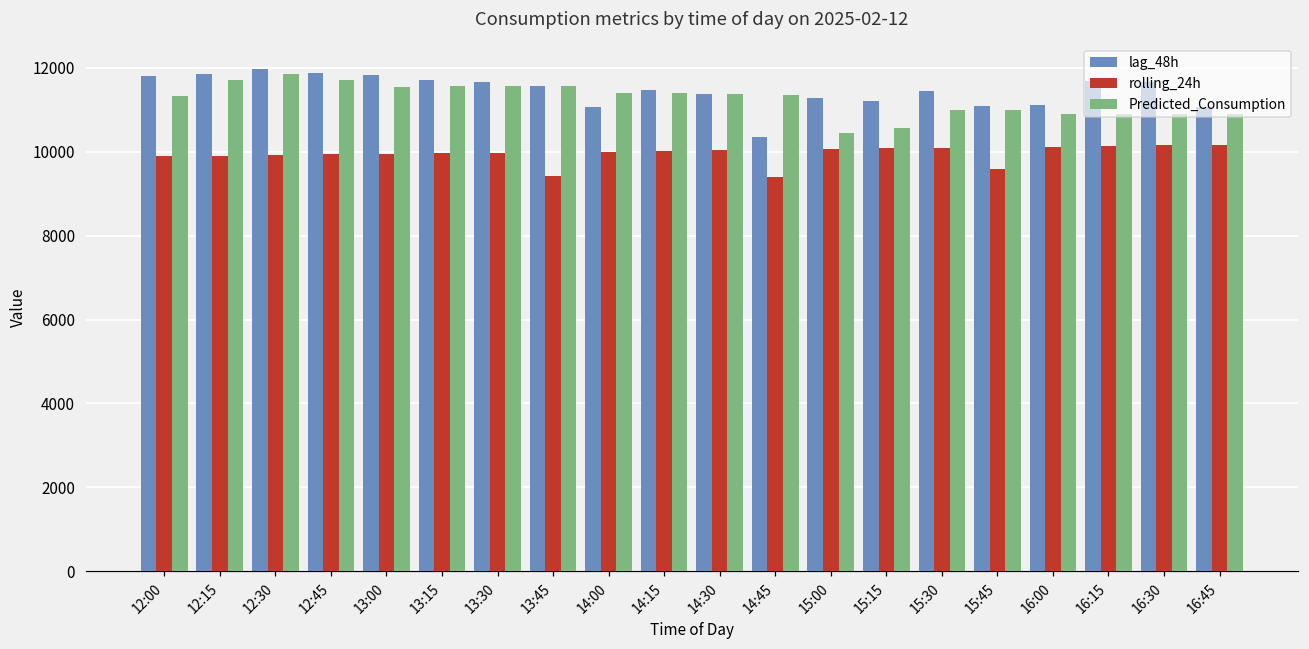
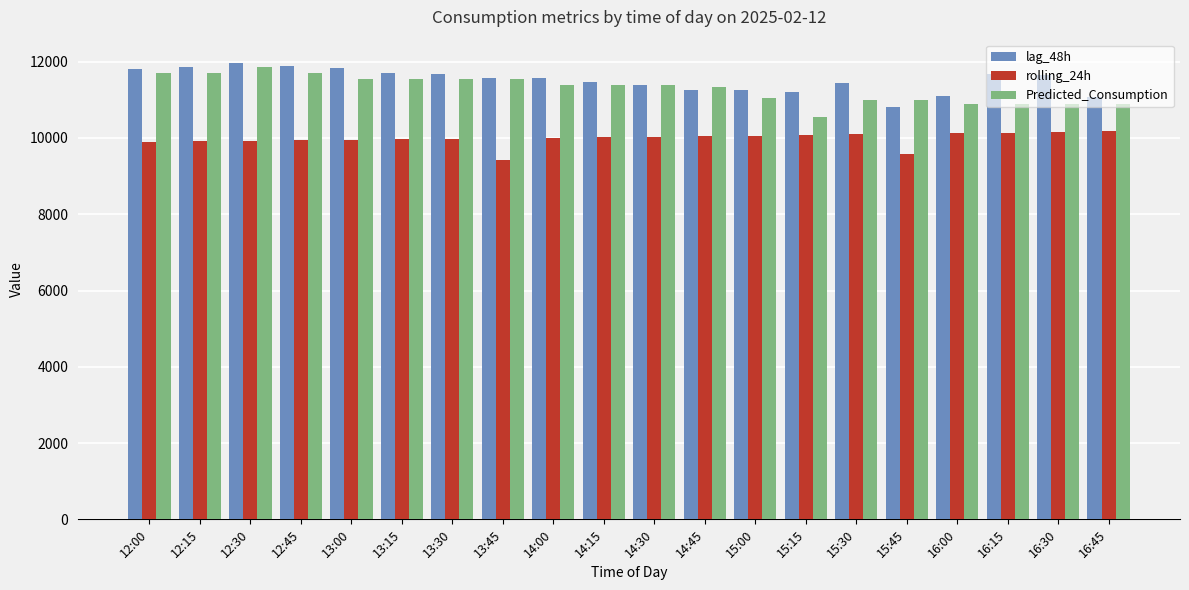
  {
    "lag_48h": {
      "12:00": 11800,
      "12:15": 11900,
      "12:30": 12000,
      "12:45": 11900,
      "13:00": 11800,
      "13:15": 11700,
      "13:30": 11700,
      "13:45": 11600,
-     "14:00": 11100,
+     "14:00": 11600,
      "14:15": 11500,
      "14:30": 11400,
-     "14:45": 10300,
+     "14:45": 11200,
      "15:00": 11300,
      "15:15": 11200,
      "15:30": 11400,
-     "15:45": 11100,
+     "15:45": 10800,
      "16:00": 11100
    },
    "rolling_24h": {
      "12:00": 9900,
      "12:15": 9900,
      "12:30": 9900,
      "12:45": 9900,
      "13:00": 9900,
      "13:15": 10000,
      "13:30": 10000,
      "13:45": 9400,
      "14:00": 10000,
      "14:15": 10000,
      "14:30": 10000,
-     "14:45": 9400,
+     "14:45": 10000,
      "15:00": 10100,
      "15:15": 10100,
      "15:30": 10100,
      "15:45": 9600,
      "16:00": 10100,
      "16:15": 10100,
      "16:30": 10200,
      "16:45": 10200
    },
    "Predicted_Consumption": {
-     "12:00": 11300,
+     "12:00": 11700,
      "12:15": 11700,
      "12:30": 11900,
      "12:45": 11700,
      "13:00": 11500,
      "13:15": 11600,
      "13:30": 11600,
      "13:45": 11600,
      "14:00": 11400,
      "14:15": 11400,
      "14:30": 11400,
      "14:45": 11300,
-     "15:00": 10400,
+     "15:00": 11000,
      "15:15": 10600,
      "15:30": 11000,
      "15:45": 11000,
      "16:00": 10900
    }
  }
